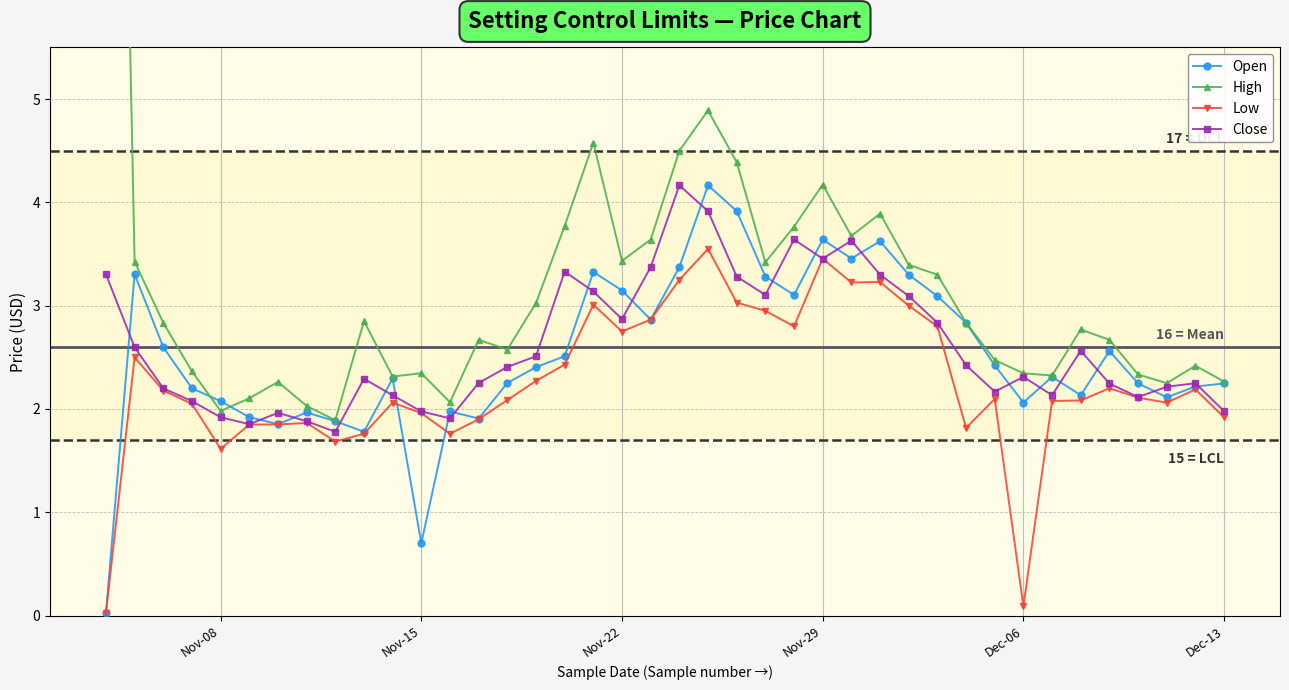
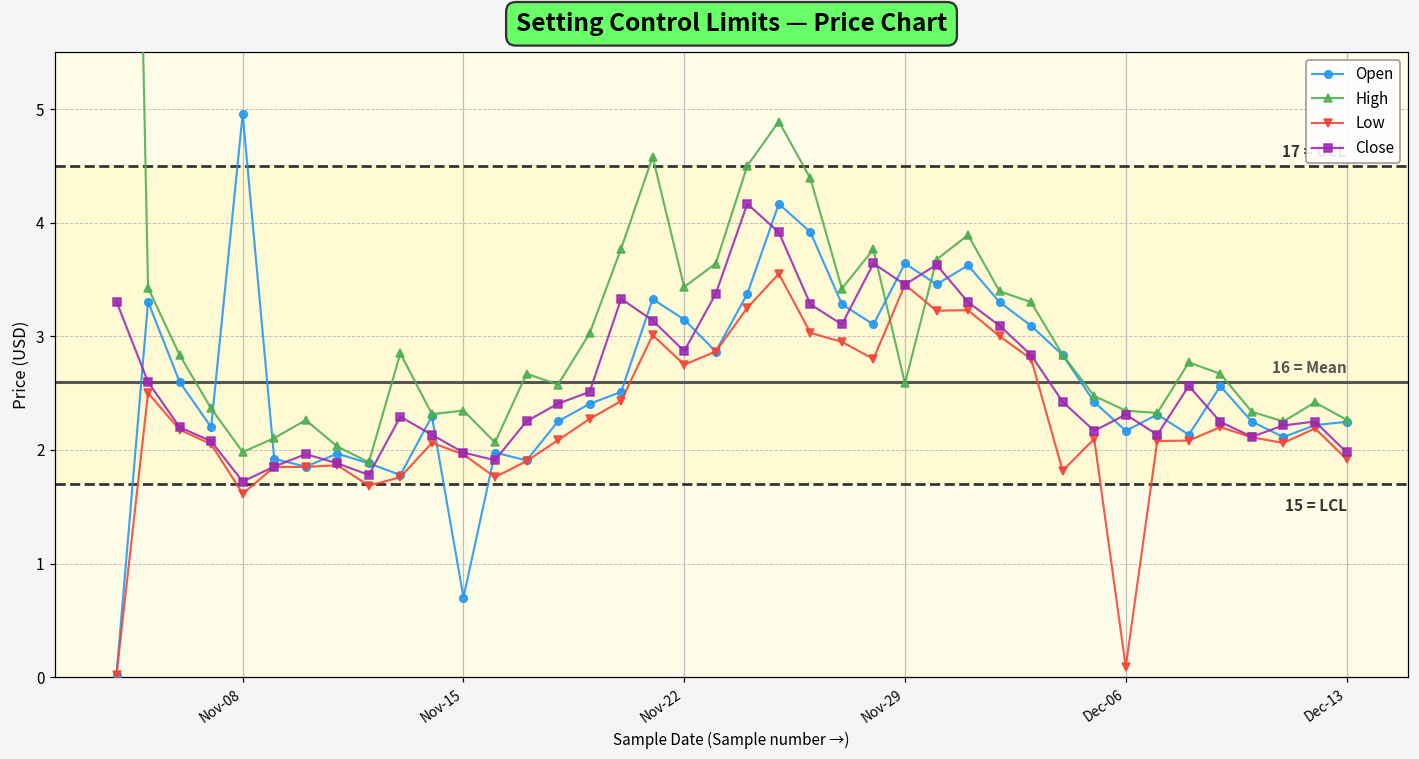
  {
    "Open": {
-     "Nov-08": 2.08,
+     "Nov-08": 4.96,
      "Nov-15": 0.70,
      "Nov-22": 3.15,
      "Nov-29": 3.64,
-     "Dec-06": 2.06
+     "Dec-06": 2.17
    },
    "High": {
      "Nov-08": 1.98,
      "Nov-15": 2.35,
      "Nov-22": 3.43,
-     "Nov-29": 4.17,
+     "Nov-29": 2.58,
      "Dec-06": 2.35
    },
    "Low": {
      "Nov-08": 1.61,
      "Nov-22": 2.75,
      "Dec-06": 0.09,
      "Dec-13": 1.92
    },
    "Close": {
-     "Nov-08": 1.92,
+     "Nov-08": 1.72,
      "Nov-22": 2.87,
      "Dec-06": 2.31,
      "Dec-13": 1.98
    }
  }
